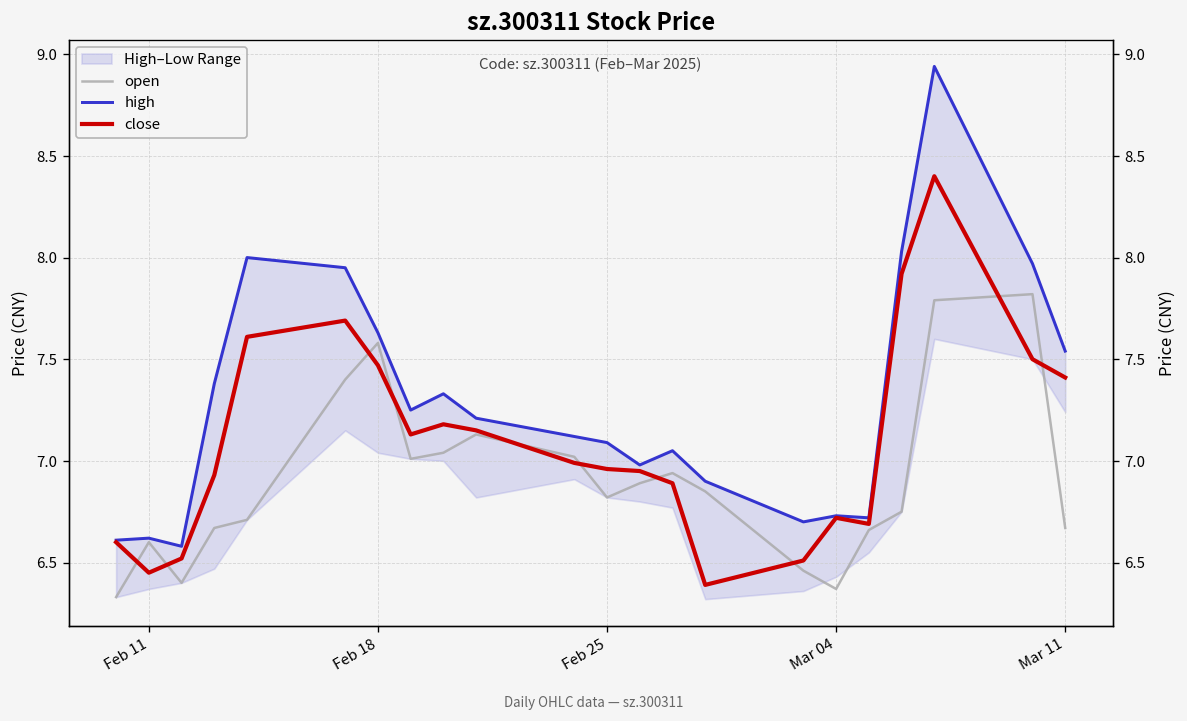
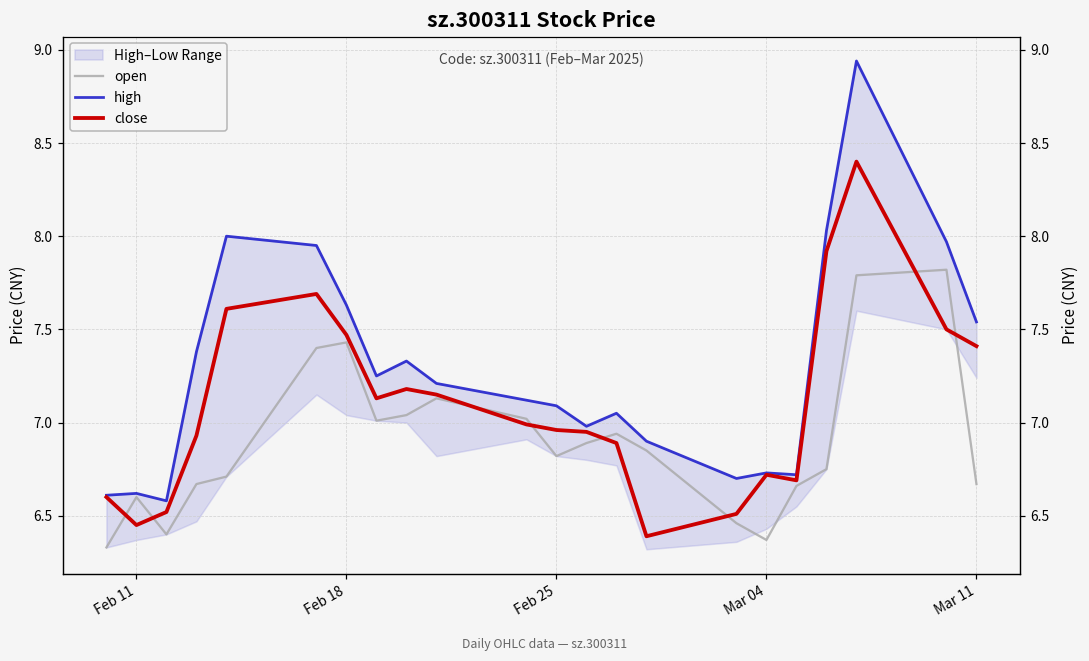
  {
    "open": {
      "Feb 11": 6.60,
-     "Feb 18": 7.58,
+     "Feb 18": 7.43,
      "Feb 25": 6.82,
      "Mar 04": 6.37,
      "Mar 11": 6.67
    },
    "High–Low Range": {
      "Feb 11": 6.62,
      "Feb 18": 7.63,
      "Feb 25": 7.09,
      "Mar 11": 7.54
    },
    "close": {
      "Feb 11": 6.45,
      "Feb 18": 7.47,
      "Feb 25": 6.96,
      "Mar 11": 7.41
    }
  }
